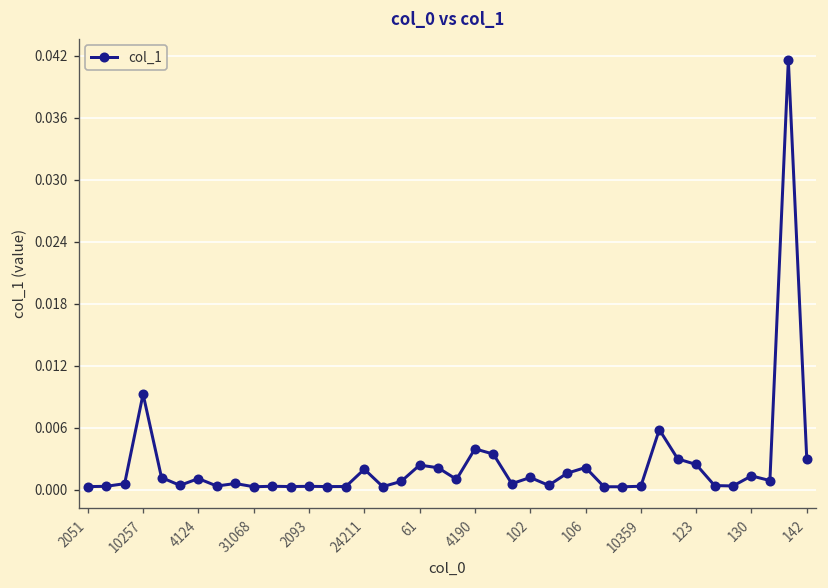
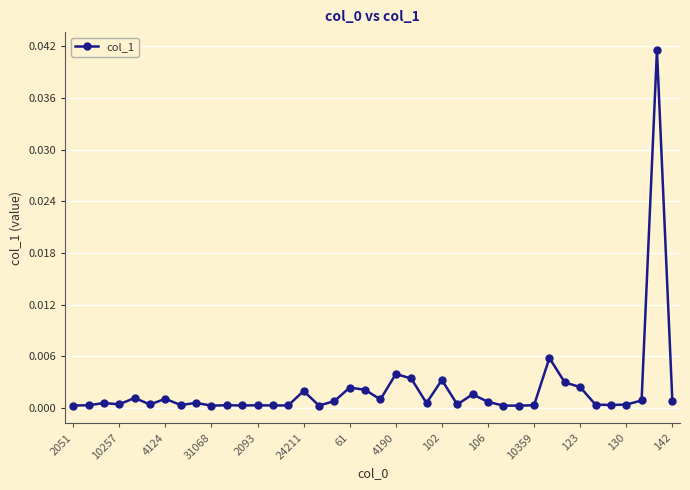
  {
    "2051": 0.000,
-   "10257": 0.009,
+   "10257": 0.000,
    "4124": 0.001,
    "31068": 0.000,
    "2093": 0.000,
    "24211": 0.002,
    "61": 0.002,
    "4190": 0.004,
-   "102": 0.001,
-   "106": 0.002,
+   "102": 0.003,
+   "106": 0.001,
    "10359": 0.000,
    "123": 0.002,
-   "130": 0.001,
-   "142": 0.003
+   "130": 0.000,
+   "142": 0.001
  }
